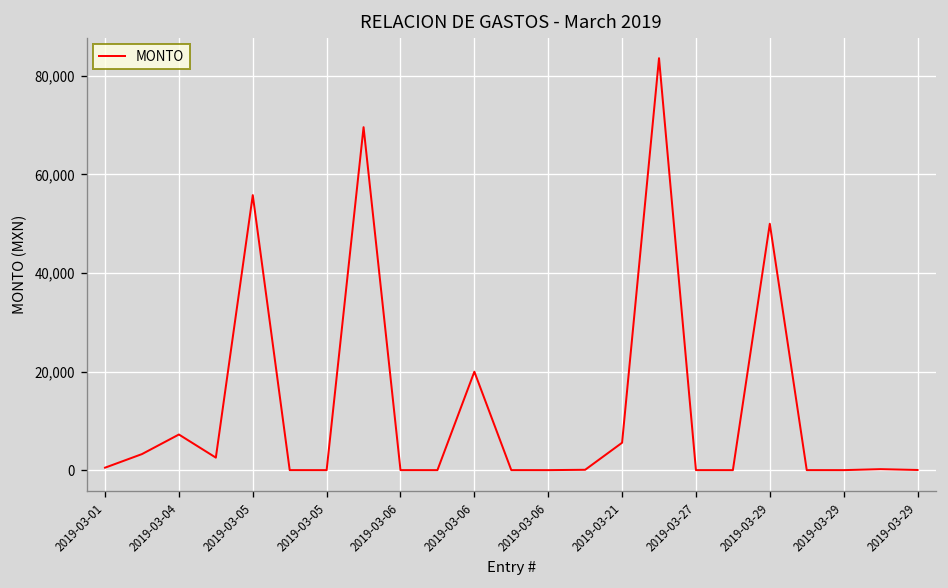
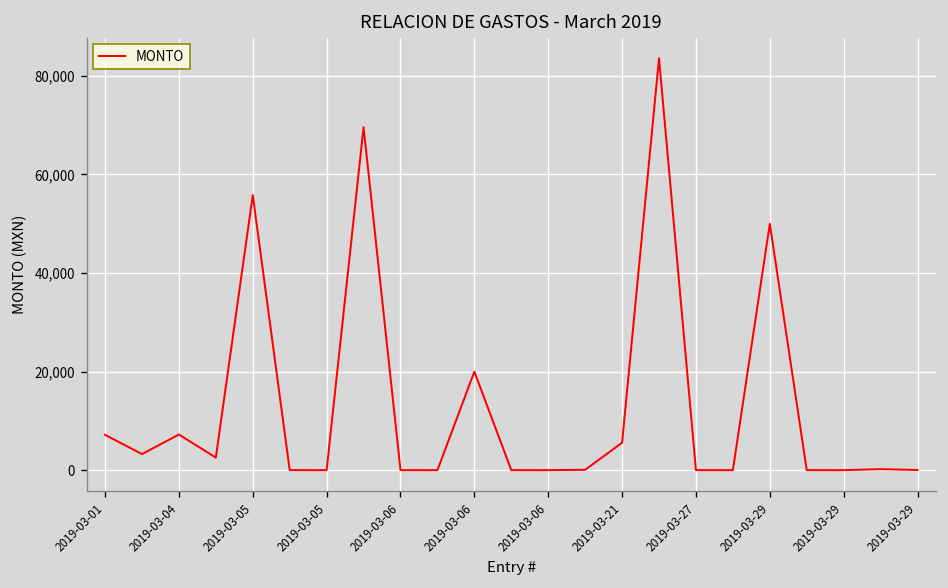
  {
-   "2019-03-01": "0",
+   "2019-03-01": "7,000",
    "2019-03-04": "7,000",
    "2019-03-21": "6,000",
    "2019-03-27": "0"
  }
